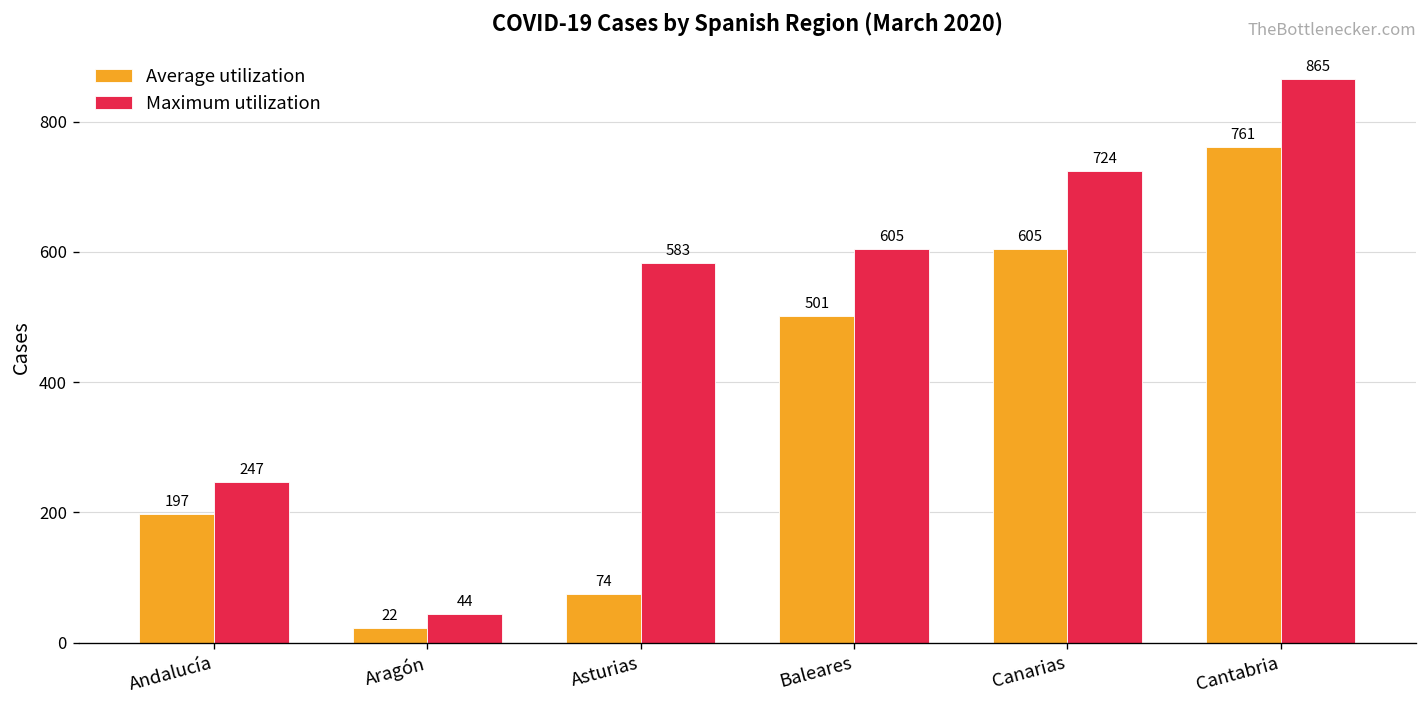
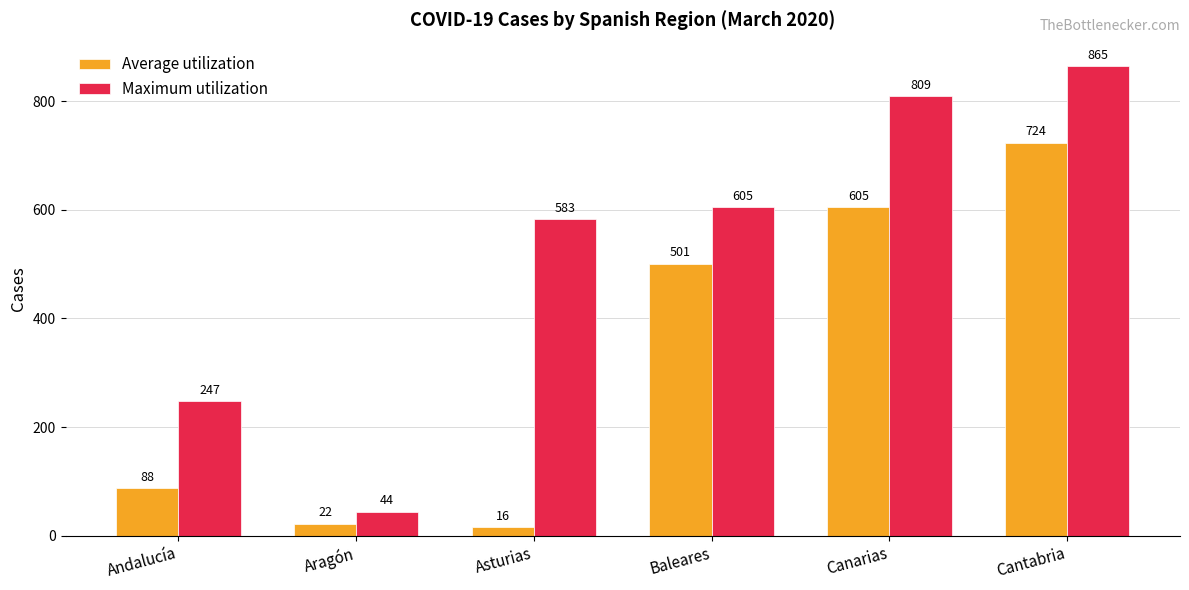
  {
    "Average utilization": {
-     "Andalucía": 197,
+     "Andalucía": 88,
      "Aragón": 22,
-     "Asturias": 74,
+     "Asturias": 16,
      "Baleares": 501,
      "Canarias": 605,
-     "Cantabria": 761
+     "Cantabria": 724
    },
    "Maximum utilization": {
      "Andalucía": 247,
      "Aragón": 44,
      "Asturias": 583,
      "Baleares": 605,
-     "Canarias": 724,
+     "Canarias": 809,
      "Cantabria": 865
    }
  }
